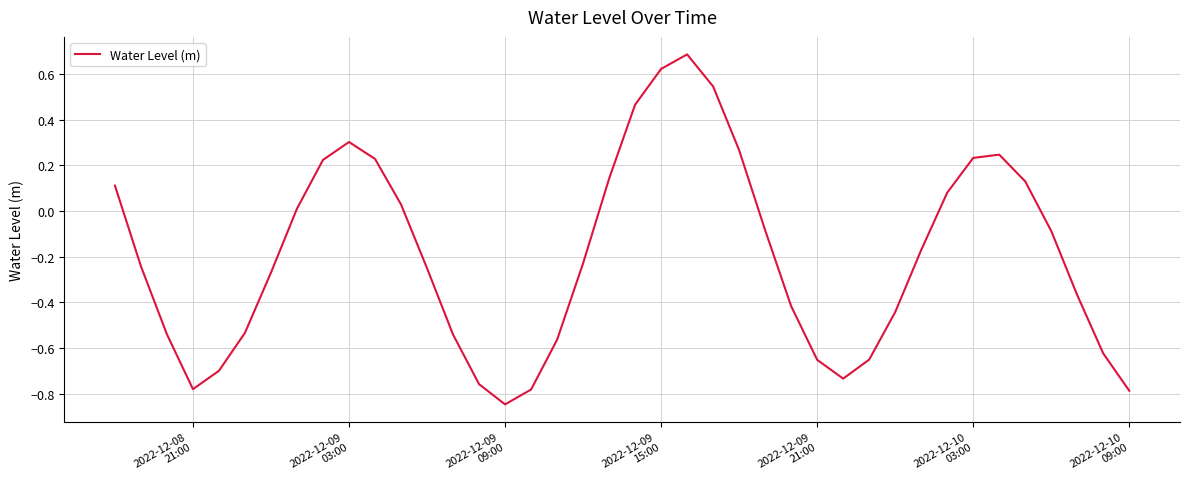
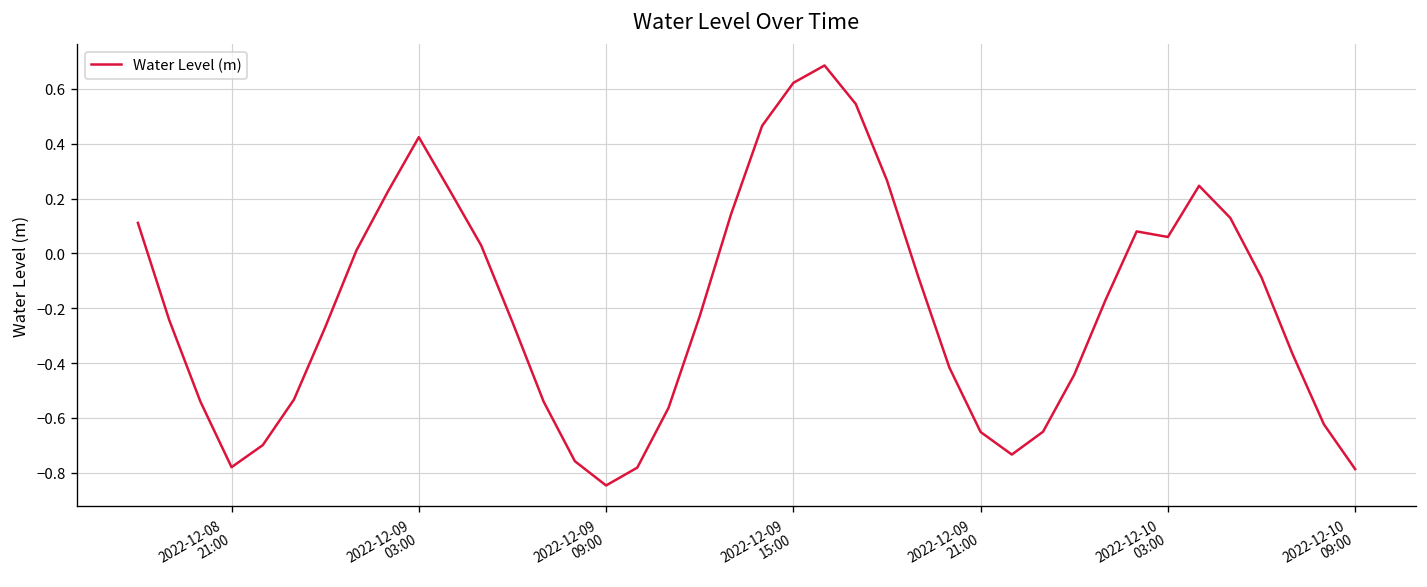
  {
    "2022-12-08 21:00": -0.78,
-   "2022-12-09 03:00": 0.30,
+   "2022-12-09 03:00": 0.42,
    "2022-12-09 09:00": -0.85,
    "2022-12-09 15:00": 0.62,
    "2022-12-09 21:00": -0.65,
-   "2022-12-10 03:00": 0.23,
+   "2022-12-10 03:00": 0.06,
    "2022-12-10 09:00": -0.79
  }
